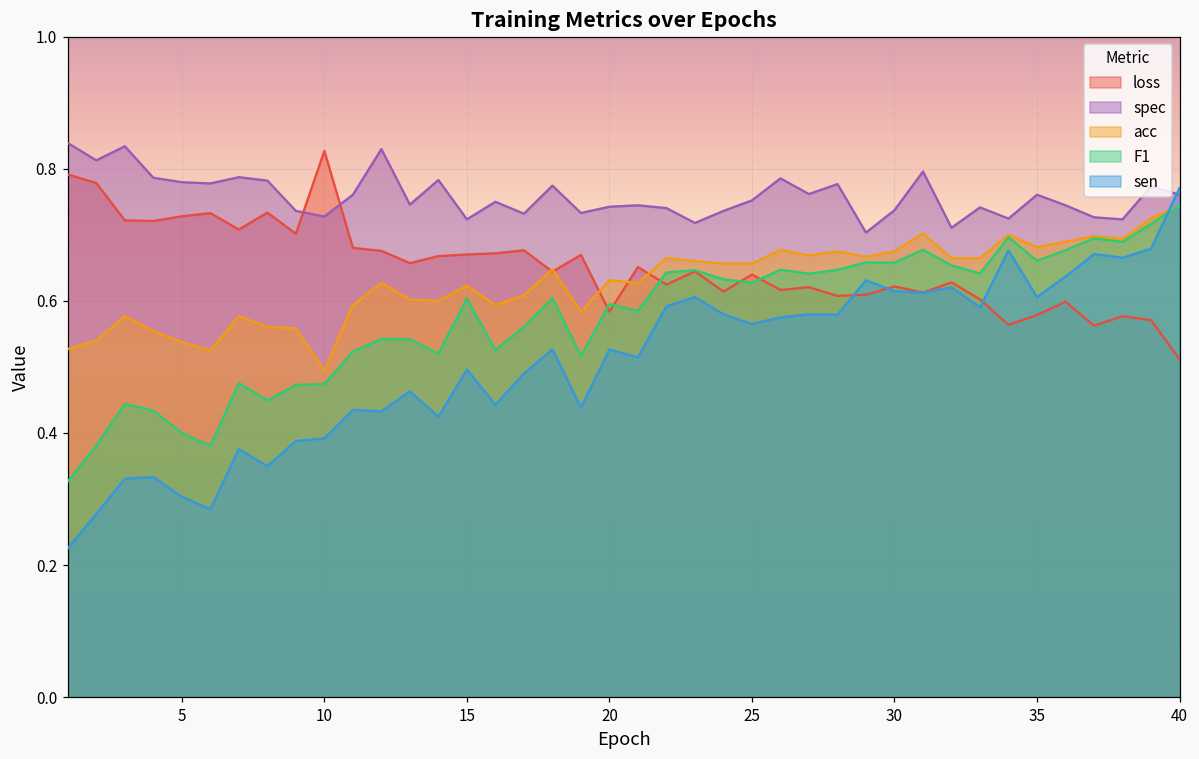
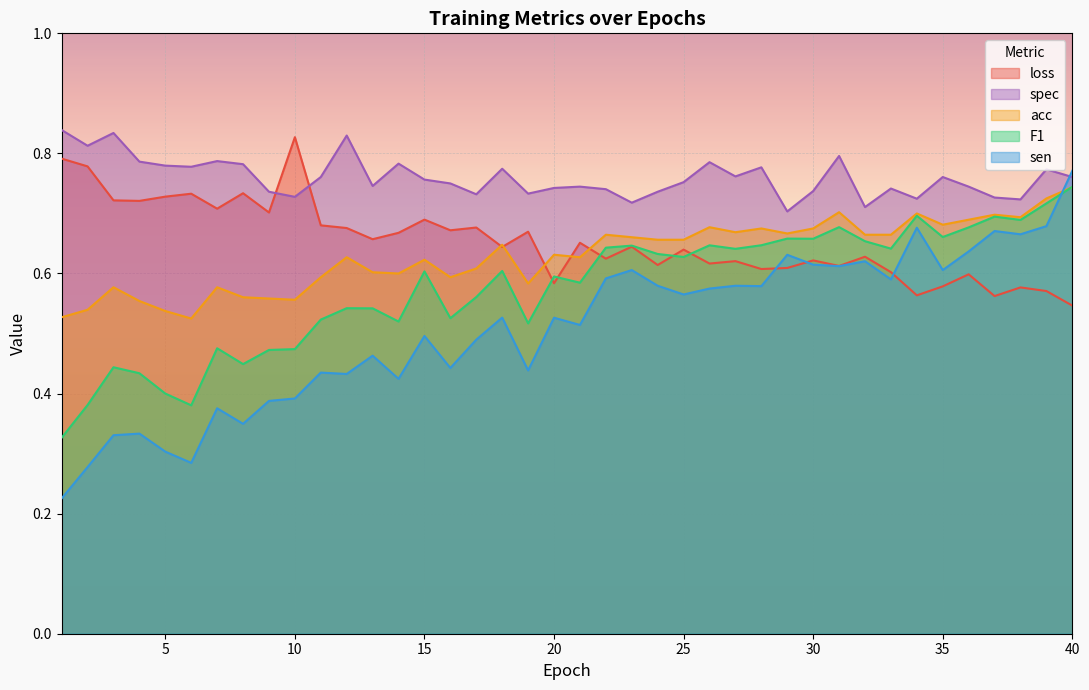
  {
    "loss": {
      "5": 0.73,
      "10": 0.83,
-     "15": 0.67,
+     "15": 0.69,
      "20": 0.58,
      "25": 0.64,
      "30": 0.62,
      "35": 0.58,
-     "40": 0.51
+     "40": 0.55
    },
    "spec": {
      "5": 0.78,
      "10": 0.73,
-     "15": 0.72,
+     "15": 0.76,
      "20": 0.74,
      "25": 0.75,
      "30": 0.74,
      "35": 0.76,
      "40": 0.76
    },
    "acc": {
      "5": 0.54,
-     "10": 0.49,
+     "10": 0.56,
      "15": 0.62,
      "20": 0.63,
      "25": 0.66,
      "30": 0.68,
      "35": 0.68
    },
    "F1": {
      "5": 0.40,
      "10": 0.47,
      "15": 0.60,
      "20": 0.59,
      "25": 0.63,
      "30": 0.66,
      "35": 0.66
    },
    "sen": {
      "5": 0.30,
      "10": 0.39,
      "15": 0.50,
      "20": 0.53,
      "25": 0.57,
      "30": 0.61,
      "35": 0.61,
      "40": 0.77
    }
  }
